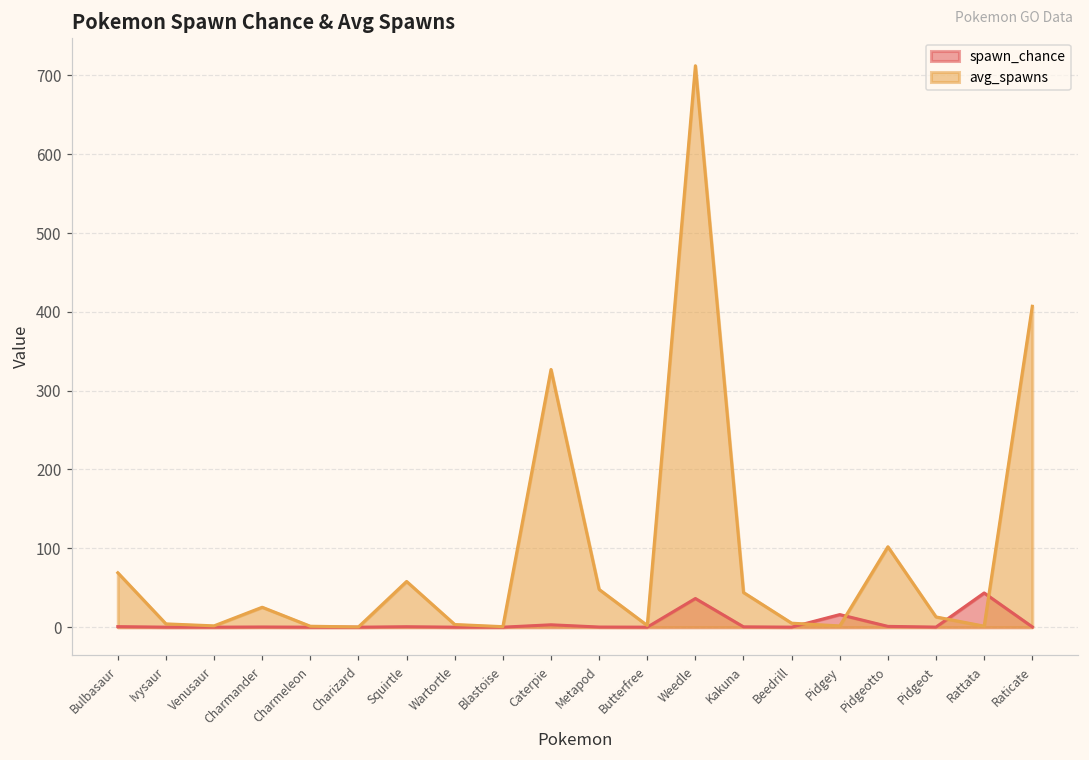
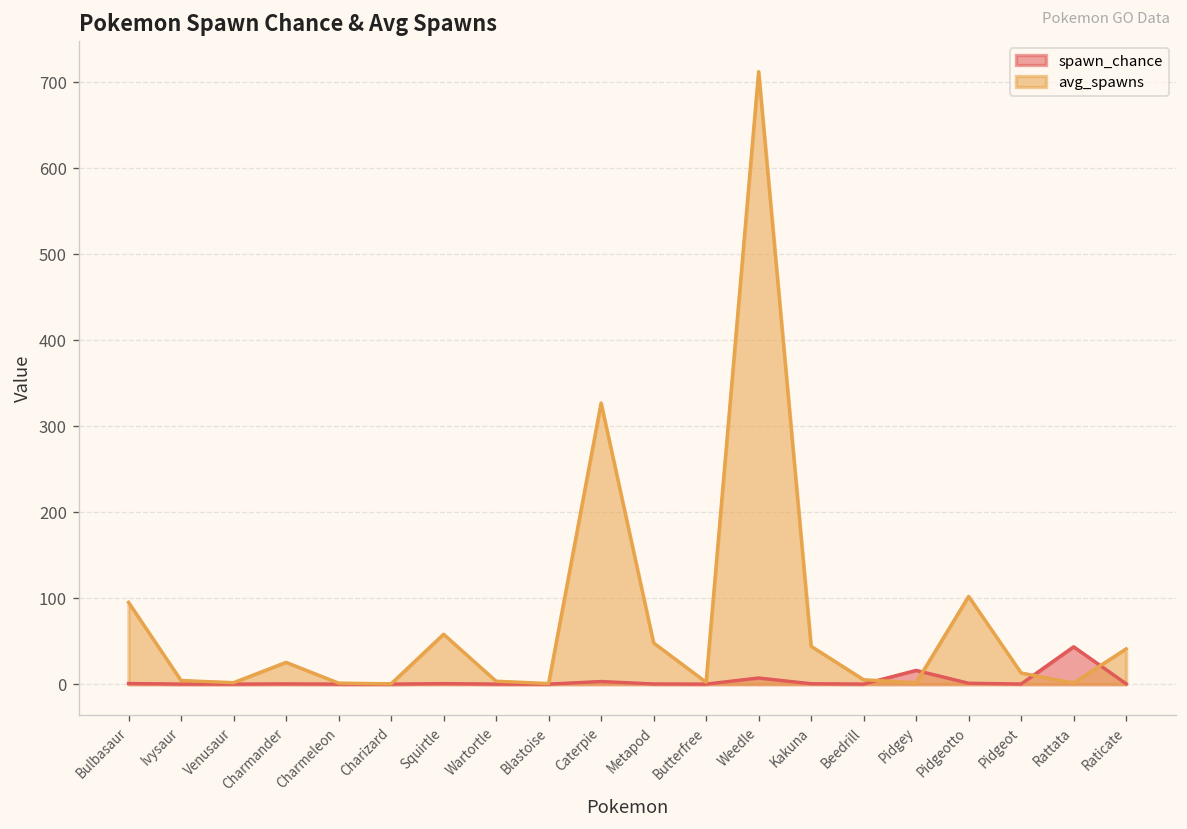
  {
    "spawn_chance": {
      "Bulbasaur": 0,
      "Ivysaur": 0,
      "Charmander": 0,
      "Squirtle": 0,
      "Caterpie": 0,
      "Metapod": 0,
-     "Weedle": 40,
+     "Weedle": 10,
      "Kakuna": 0,
      "Beedrill": 0,
      "Pidgey": 20,
      "Pidgeotto": 0,
      "Pidgeot": 0,
      "Rattata": 40,
      "Raticate": 0
    },
    "avg_spawns": {
-     "Bulbasaur": 70,
+     "Bulbasaur": 100,
      "Ivysaur": 0,
      "Charmander": 30,
      "Squirtle": 60,
      "Caterpie": 330,
      "Metapod": 50,
      "Weedle": 710,
      "Kakuna": 40,
      "Beedrill": 10,
      "Pidgey": 0,
      "Pidgeotto": 100,
      "Pidgeot": 10,
      "Rattata": 0,
-     "Raticate": 410
+     "Raticate": 40
    }
  }
